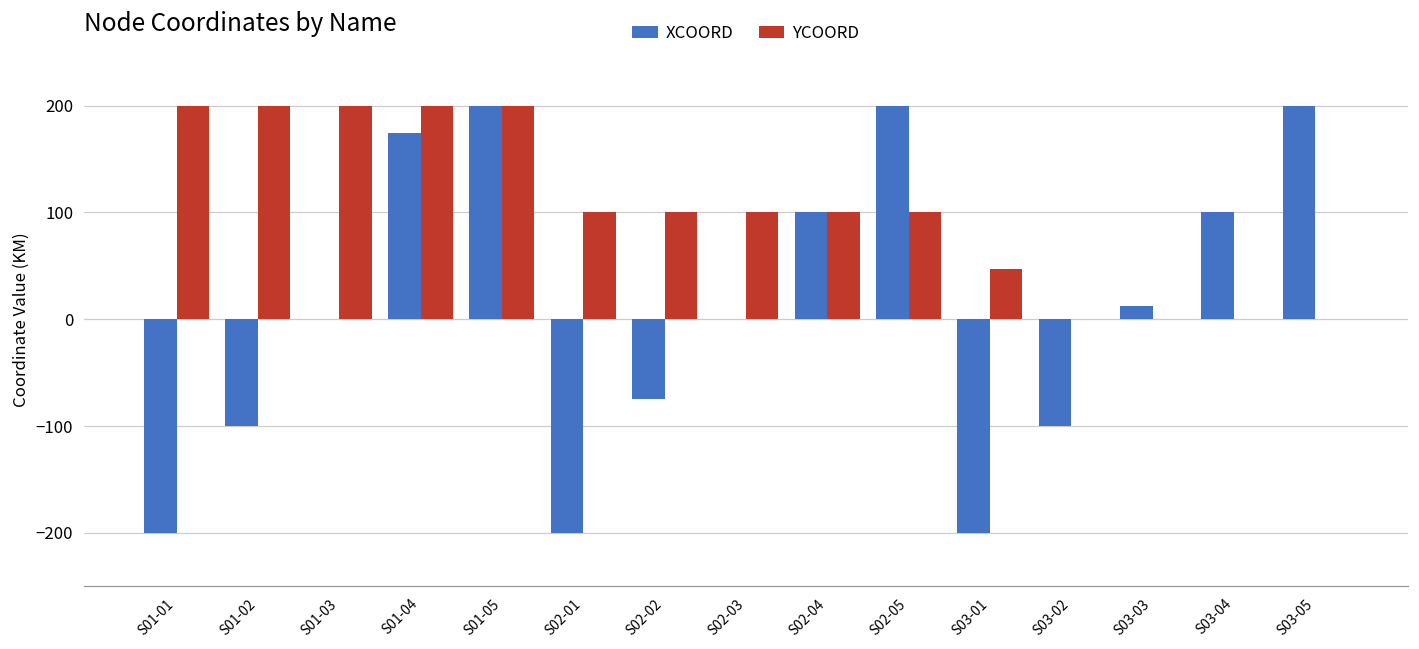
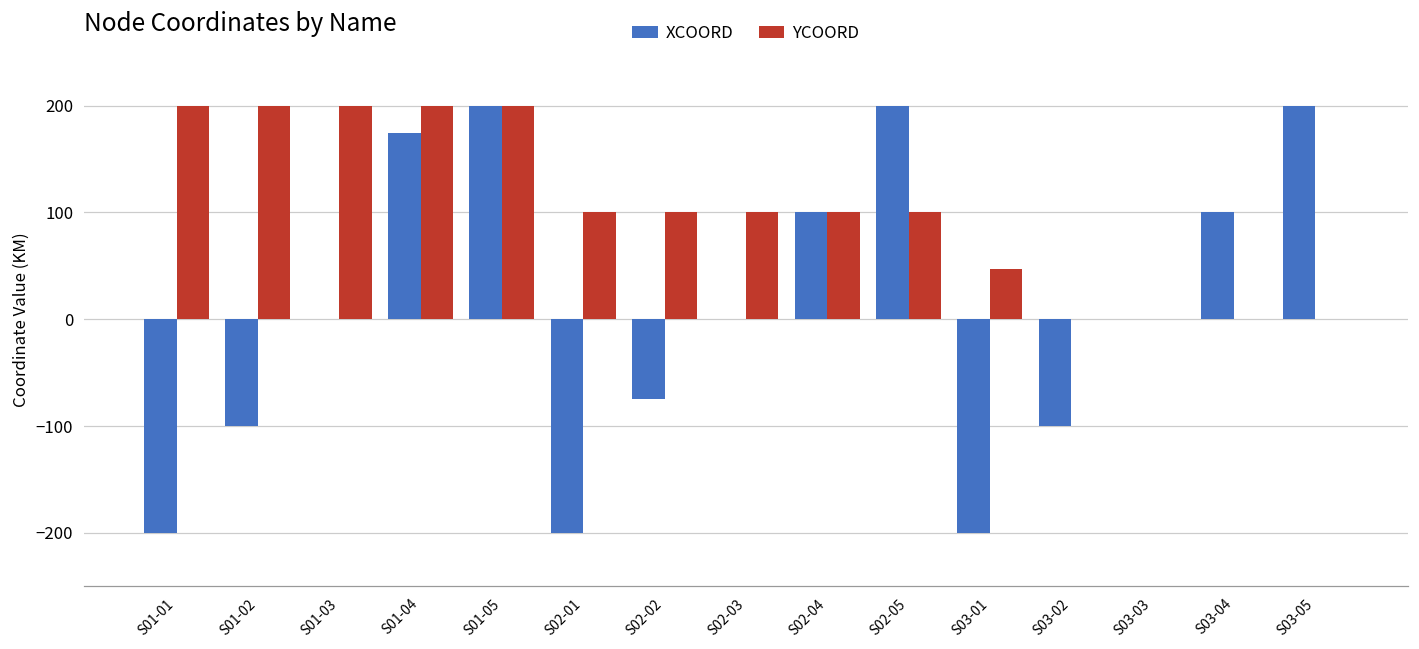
  {
    "XCOORD": {
      "S01-01": -200,
      "S01-02": -100,
      "S01-03": 0,
      "S01-04": 170,
      "S01-05": 200,
      "S02-01": -200,
      "S02-02": -80,
      "S02-03": 0,
      "S02-04": 100,
      "S02-05": 200,
      "S03-01": -200,
      "S03-02": -100,
-     "S03-03": 10,
+     "S03-03": 0,
      "S03-04": 100,
      "S03-05": 200
    },
    "YCOORD": {
      "S01-01": 200,
      "S01-02": 200,
      "S01-03": 200,
      "S01-04": 200,
      "S01-05": 200,
      "S02-01": 100,
      "S02-02": 100,
      "S02-03": 100,
      "S02-04": 100,
      "S02-05": 100,
      "S03-01": 50,
      "S03-02": 0,
      "S03-03": 0,
      "S03-04": 0,
      "S03-05": 0
    }
  }
